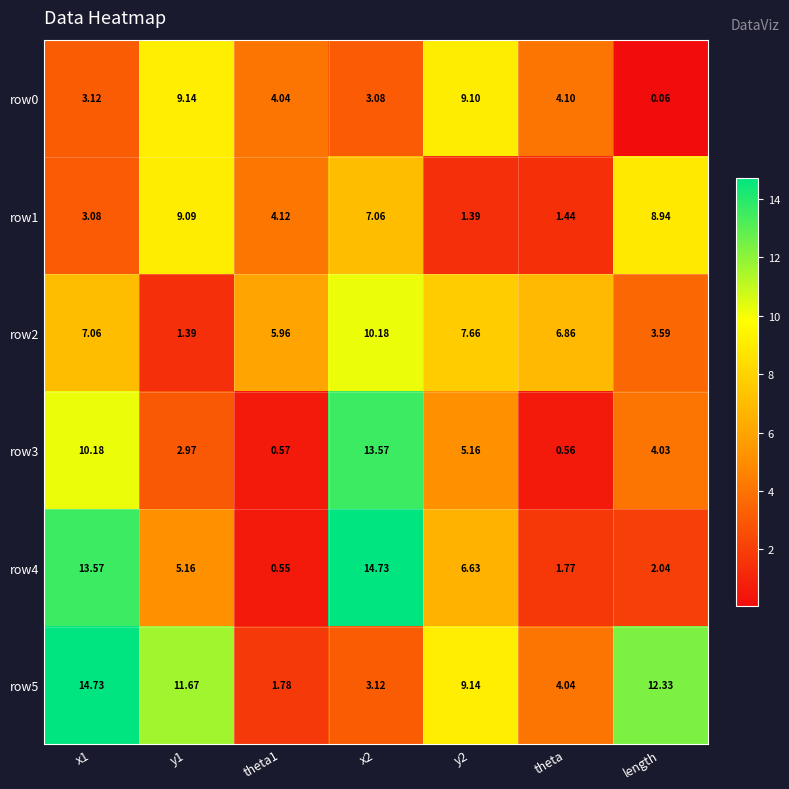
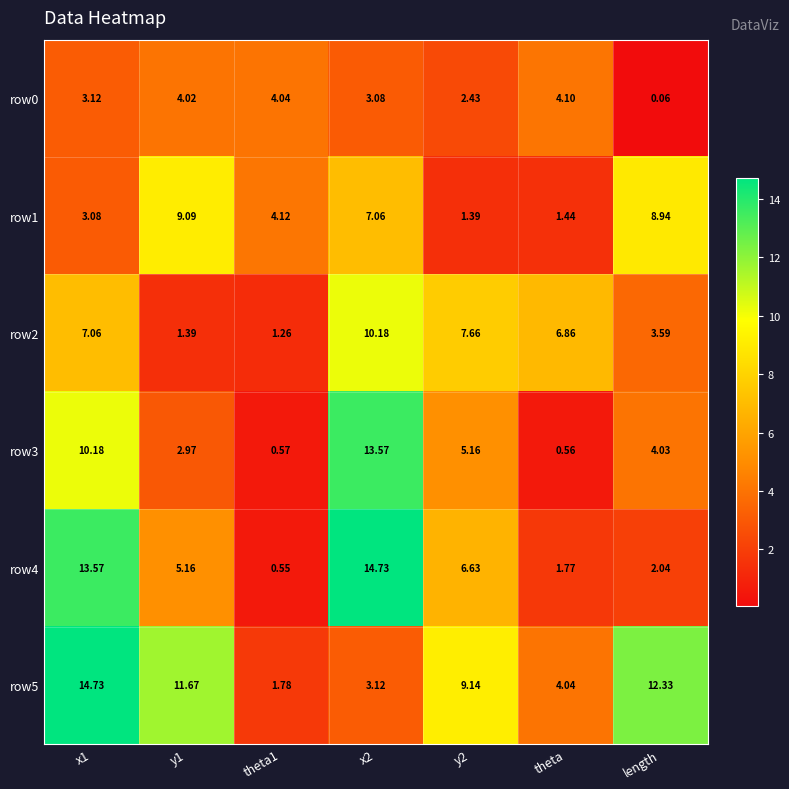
  {
    "row0": {
      "x1": 3.12,
-     "y1": 9.14,
+     "y1": 4.02,
      "theta1": 4.04,
      "x2": 3.08,
-     "y2": 9.10,
+     "y2": 2.43,
      "theta": 4.10,
      "length": 0.06
    },
    "row1": {
      "x1": 3.08,
      "y1": 9.09,
      "theta1": 4.12,
      "x2": 7.06,
      "y2": 1.39,
      "theta": 1.44,
      "length": 8.94
    },
    "row2": {
      "x1": 7.06,
      "y1": 1.39,
-     "theta1": 5.96,
+     "theta1": 1.26,
      "x2": 10.18,
      "y2": 7.66,
      "theta": 6.86,
      "length": 3.59
    },
    "row3": {
      "x1": 10.18,
      "y1": 2.97,
      "theta1": 0.57,
      "x2": 13.57,
      "y2": 5.16,
      "theta": 0.56,
      "length": 4.03
    },
    "row4": {
      "x1": 13.57,
      "y1": 5.16,
      "theta1": 0.55,
      "x2": 14.73,
      "y2": 6.63,
      "theta": 1.77,
      "length": 2.04
    },
    "row5": {
      "x1": 14.73,
      "y1": 11.67,
      "theta1": 1.78,
      "x2": 3.12,
      "y2": 9.14,
      "theta": 4.04,
      "length": 12.33
    }
  }
